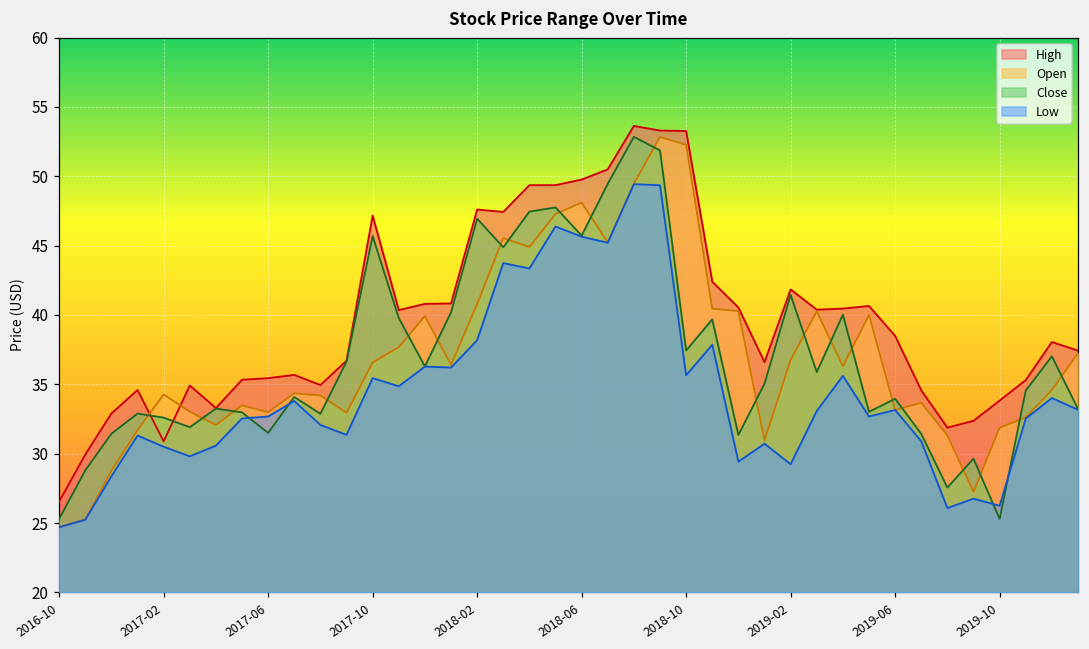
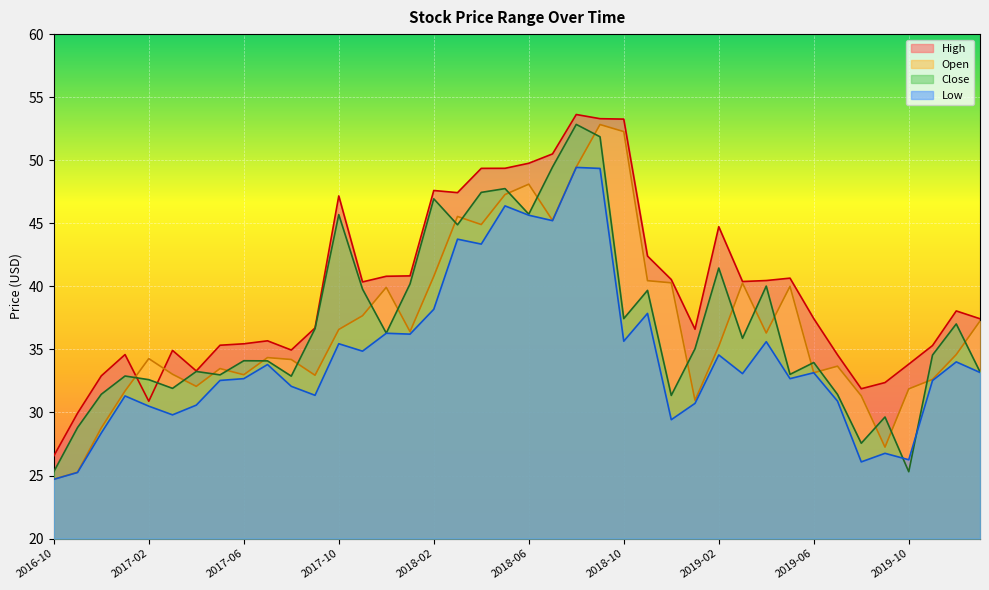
  {
    "High": {
      "2016-10": 26.6,
      "2017-02": 30.9,
      "2017-06": 35.4,
      "2017-10": 47.2,
      "2018-02": 47.6,
      "2018-06": 49.8,
      "2018-10": 53.3,
-     "2019-02": 41.8,
-     "2019-06": 38.5,
+     "2019-02": 44.7,
+     "2019-06": 37.4,
      "2019-10": 33.8
    },
    "Open": {
      "2017-02": 34.3,
      "2017-06": 33.0,
      "2017-10": 36.6,
      "2018-02": 40.8,
      "2018-06": 48.1,
      "2018-10": 52.3,
-     "2019-02": 36.8,
+     "2019-02": 35.2,
      "2019-10": 31.9
    },
    "Close": {
      "2016-10": 25.3,
      "2017-02": 32.6,
-     "2017-06": 31.5,
+     "2017-06": 34.1,
      "2017-10": 45.7,
      "2018-02": 46.9,
      "2018-10": 37.4,
      "2019-02": 41.5,
      "2019-06": 34.0,
      "2019-10": 25.3
    },
    "Low": {
      "2017-02": 30.5,
      "2017-06": 32.7,
      "2017-10": 35.5,
      "2018-02": 38.2,
      "2018-10": 35.7,
-     "2019-02": 29.2,
+     "2019-02": 34.6,
      "2019-10": 26.3
    }
  }
